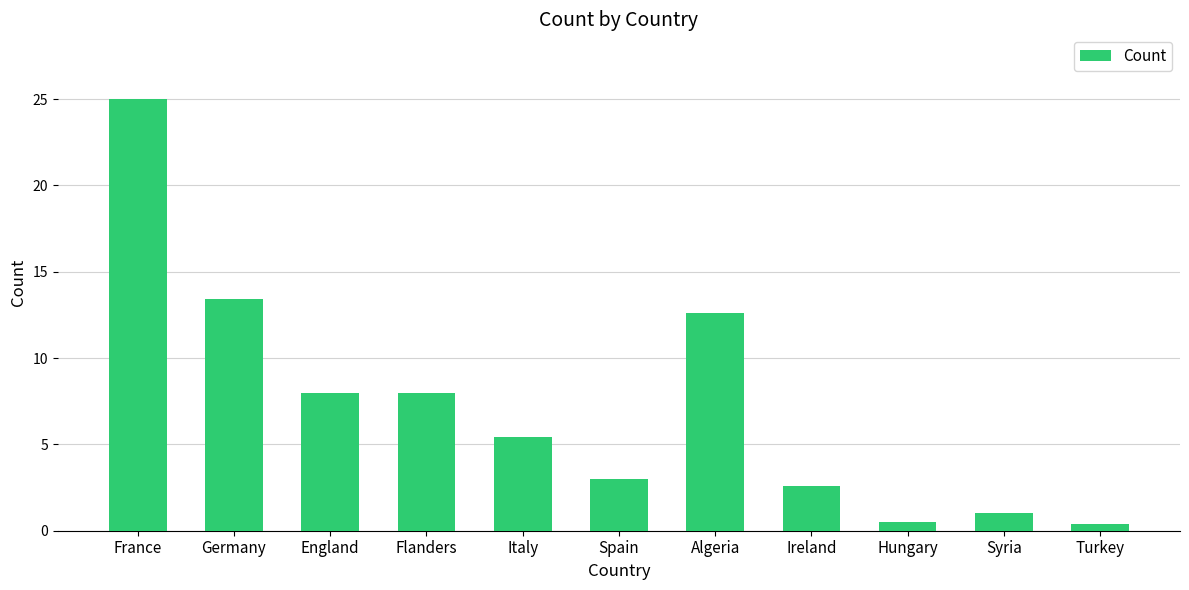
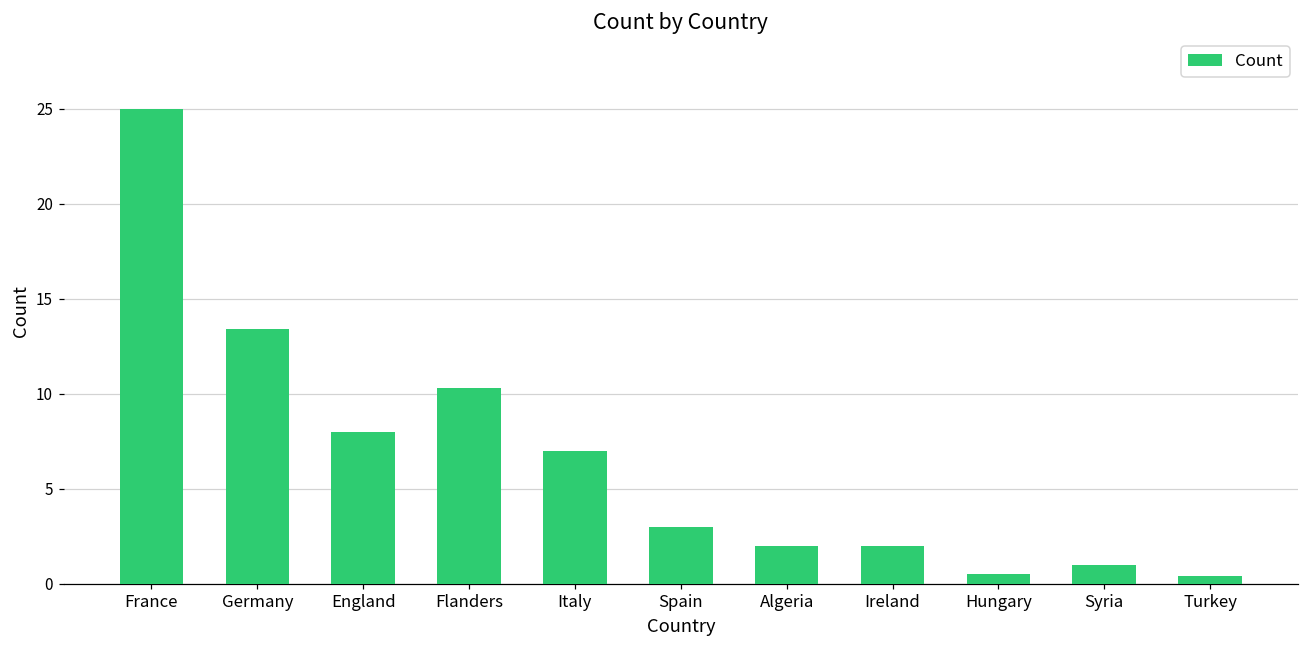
  {
    "France": 25.0,
    "Germany": 13.4,
    "England": 8.0,
-   "Flanders": 8.0,
-   "Italy": 5.4,
+   "Flanders": 10.3,
+   "Italy": 7.0,
    "Spain": 3.0,
-   "Algeria": 12.6,
-   "Ireland": 2.6,
+   "Algeria": 2.0,
+   "Ireland": 2.0,
    "Hungary": 0.5,
    "Syria": 1.0,
    "Turkey": 0.4
  }
